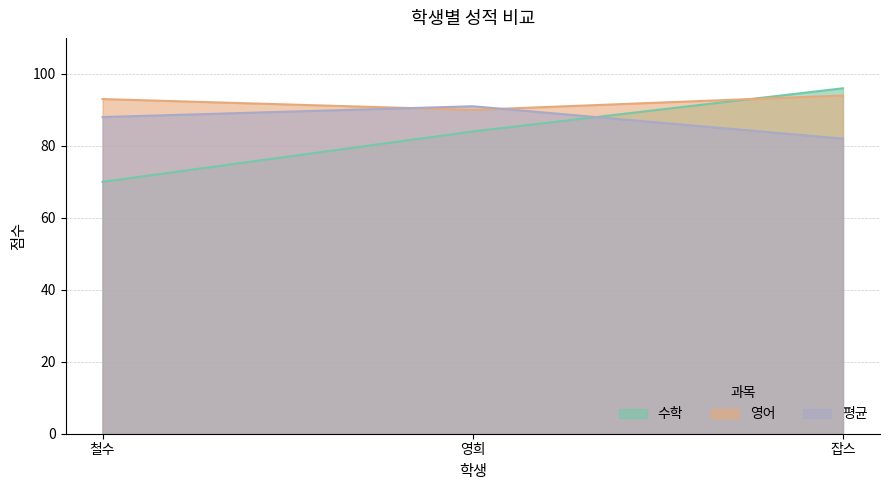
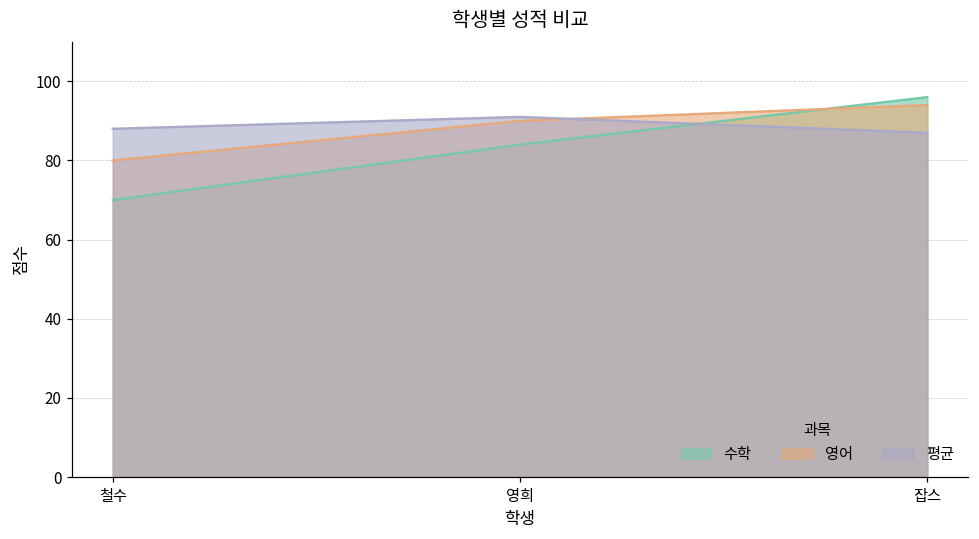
  {
    "수학": {
      "철수": 70,
      "영희": 84,
      "잡스": 96
    },
    "영어": {
-     "철수": 93,
+     "철수": 80,
      "영희": 90,
      "잡스": 94
    },
    "평균": {
      "철수": 88,
      "영희": 91,
-     "잡스": 82
+     "잡스": 87
    }
  }
